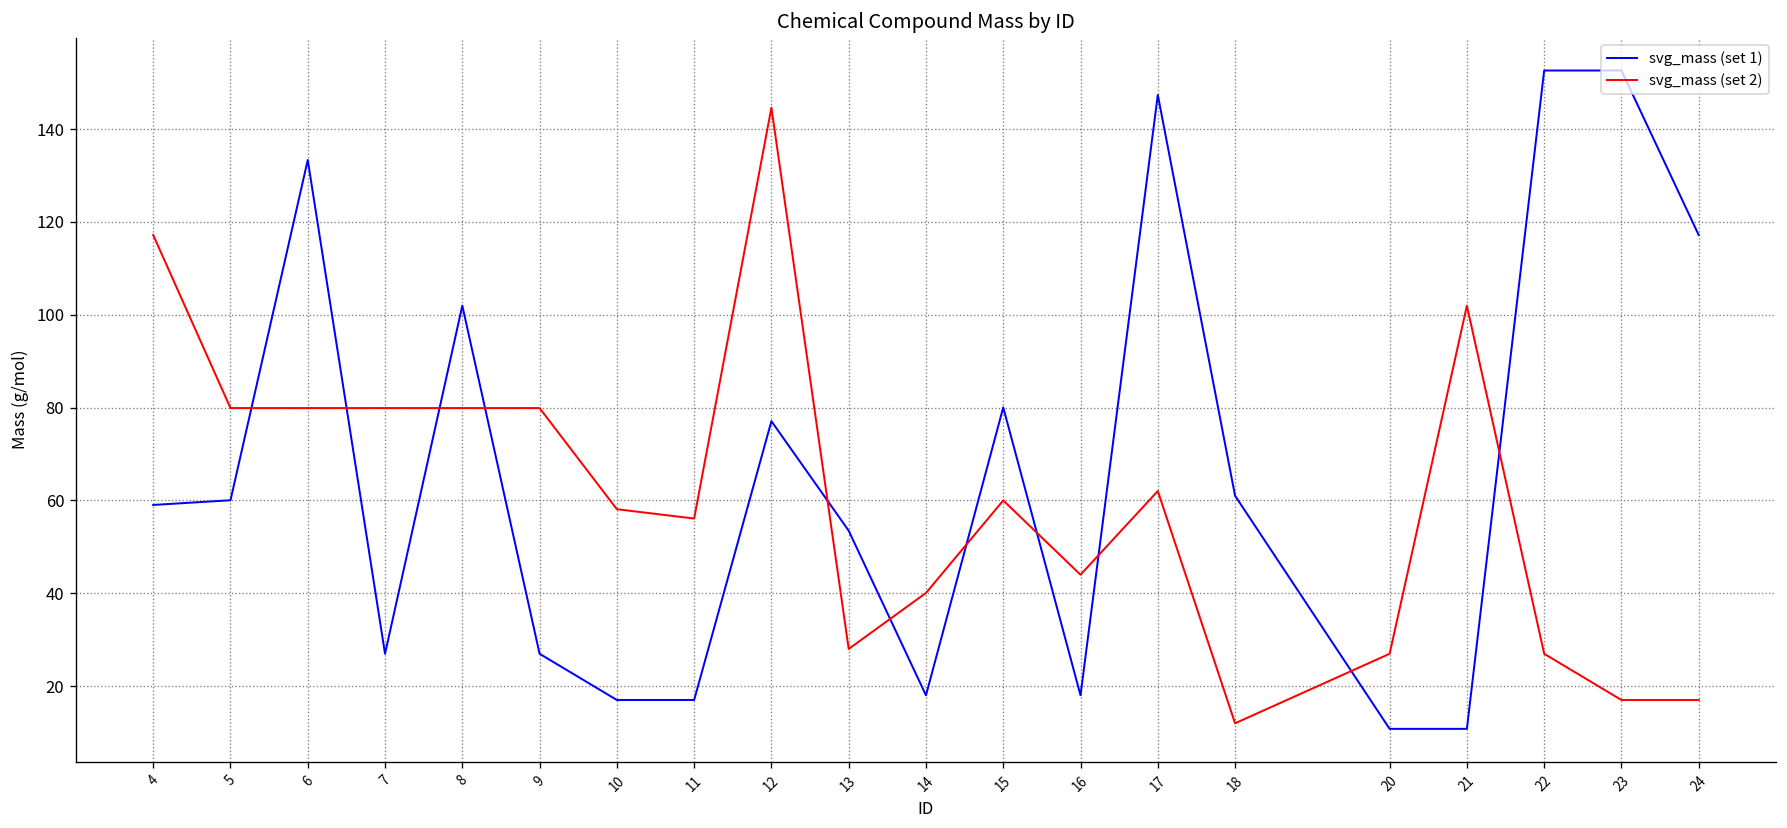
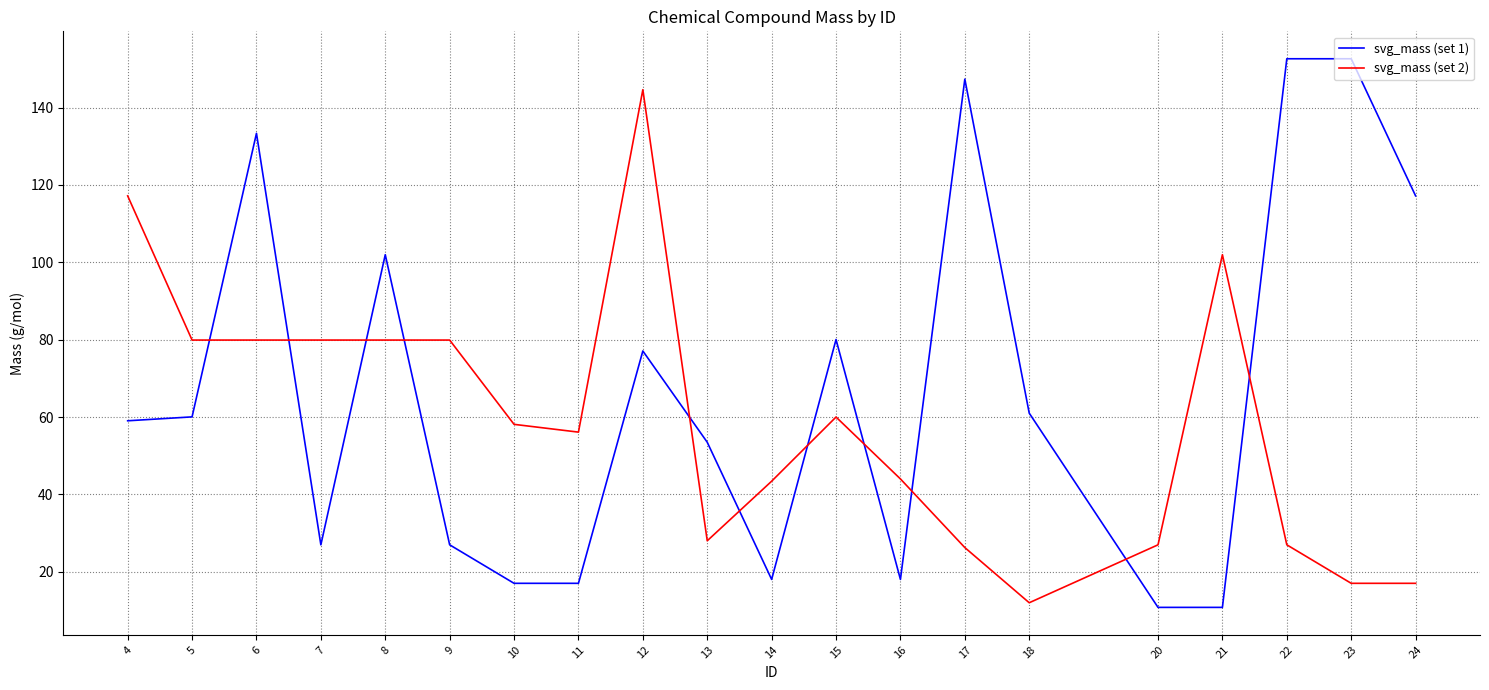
  {
    "svg_mass (set 1)": {
      "4": 59,
      "5": 60,
      "6": 133,
      "7": 27,
      "8": 102,
      "9": 27,
      "10": 17,
      "11": 17,
      "12": 77,
      "13": 53,
      "14": 18,
      "15": 80,
      "16": 18,
      "17": 147,
      "18": 61,
      "20": 11,
      "21": 11,
      "22": 153,
      "24": 117
    },
    "svg_mass (set 2)": {
      "4": 117,
      "5": 80,
      "6": 80,
      "7": 80,
      "8": 80,
      "9": 80,
      "10": 58,
      "11": 56,
      "12": 145,
      "13": 28,
-     "14": 40,
+     "14": 43,
      "15": 60,
      "16": 44,
-     "17": 62,
+     "17": 26,
      "18": 12,
      "20": 27,
      "21": 102,
      "22": 27,
      "23": 17,
      "24": 17
    }
  }
